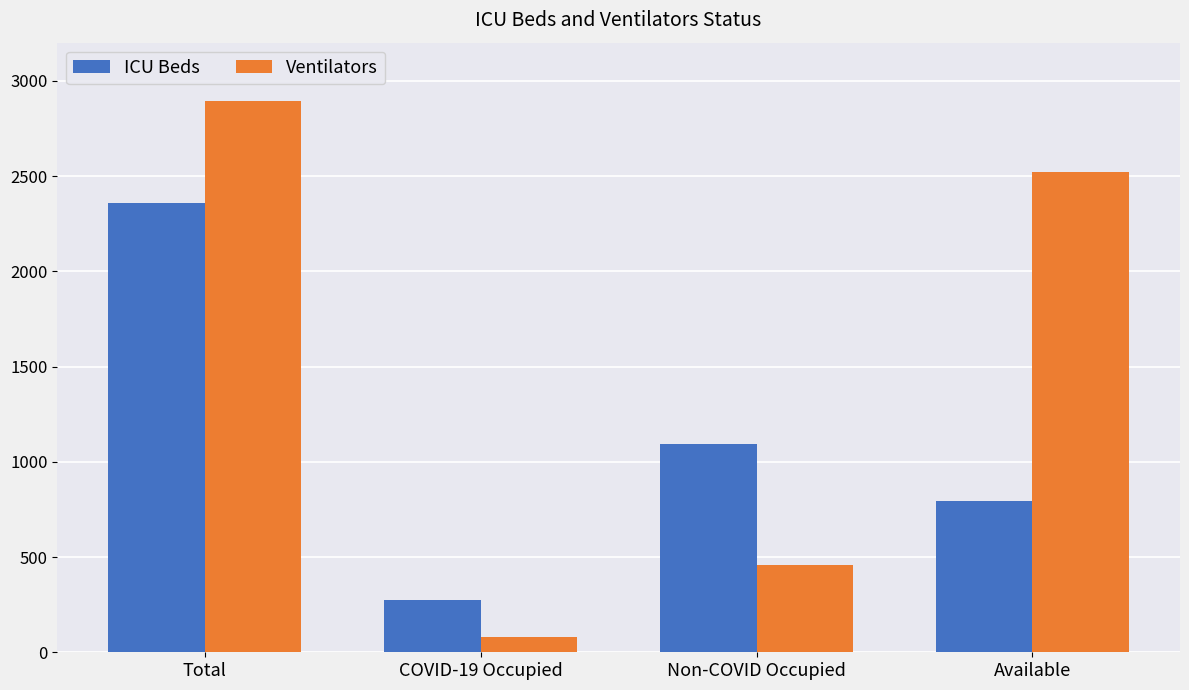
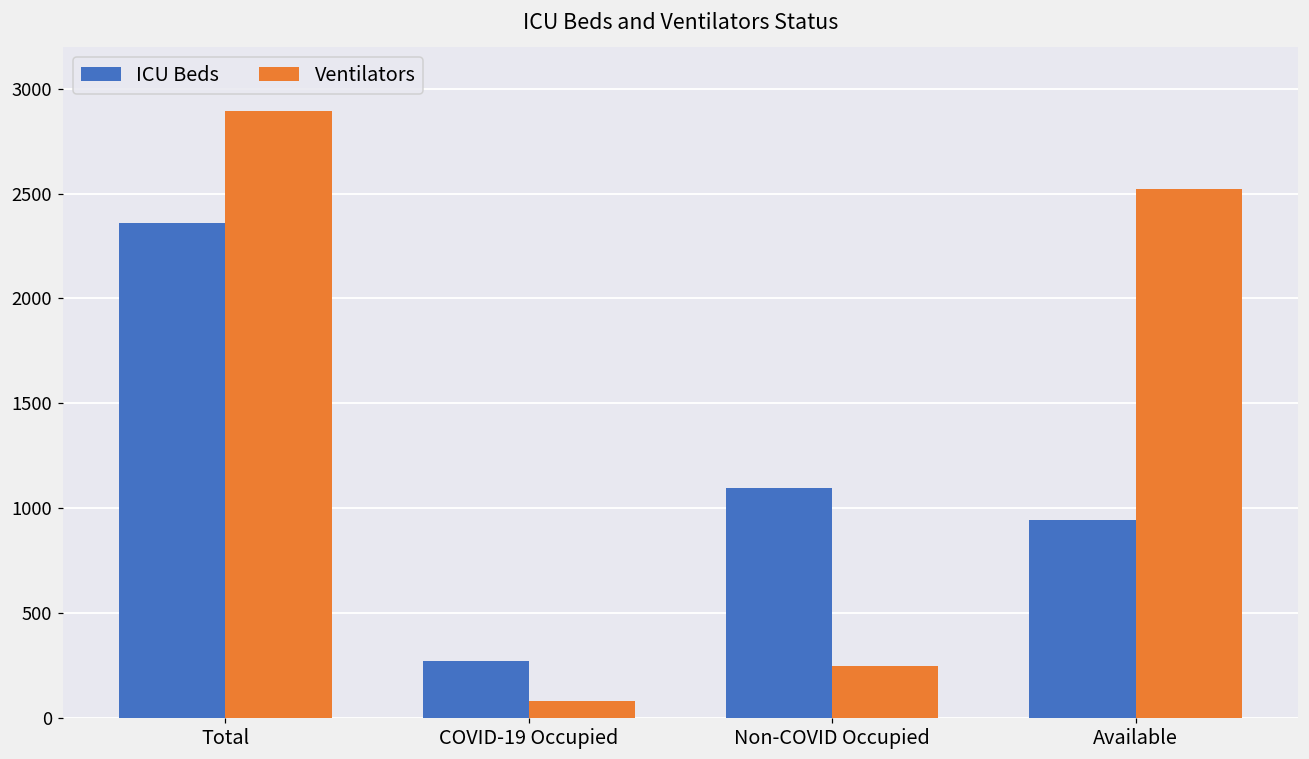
  {
    "ICU Beds": {
      "Total": 2360,
      "COVID-19 Occupied": 270,
      "Non-COVID Occupied": 1090,
-     "Available": 790
+     "Available": 940
    },
    "Ventilators": {
      "Total": 2900,
      "COVID-19 Occupied": 80,
-     "Non-COVID Occupied": 460,
+     "Non-COVID Occupied": 240,
      "Available": 2520
    }
  }
